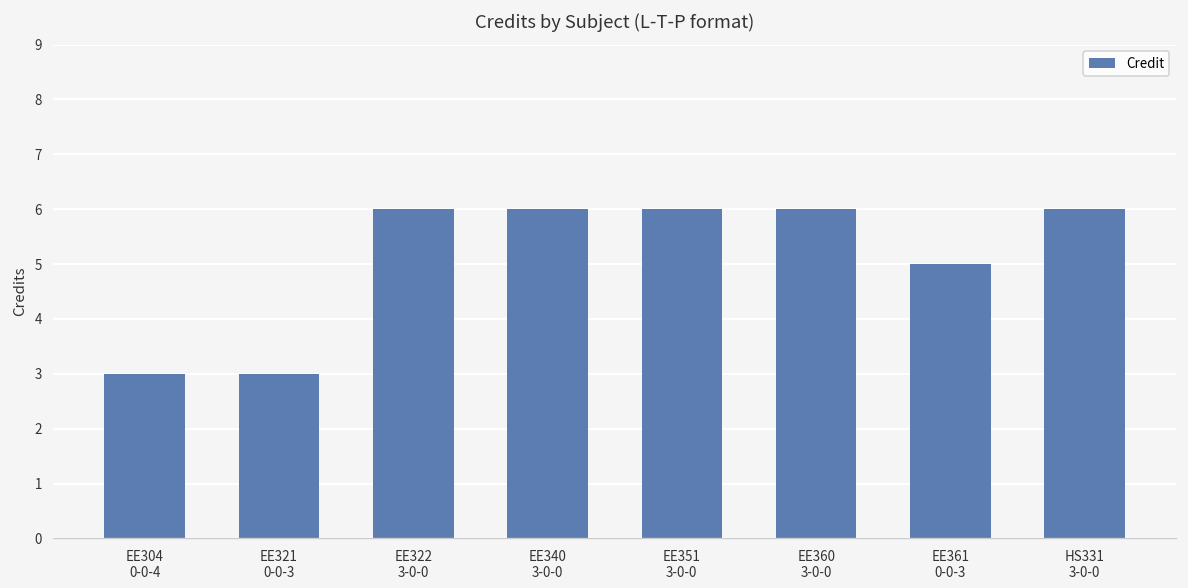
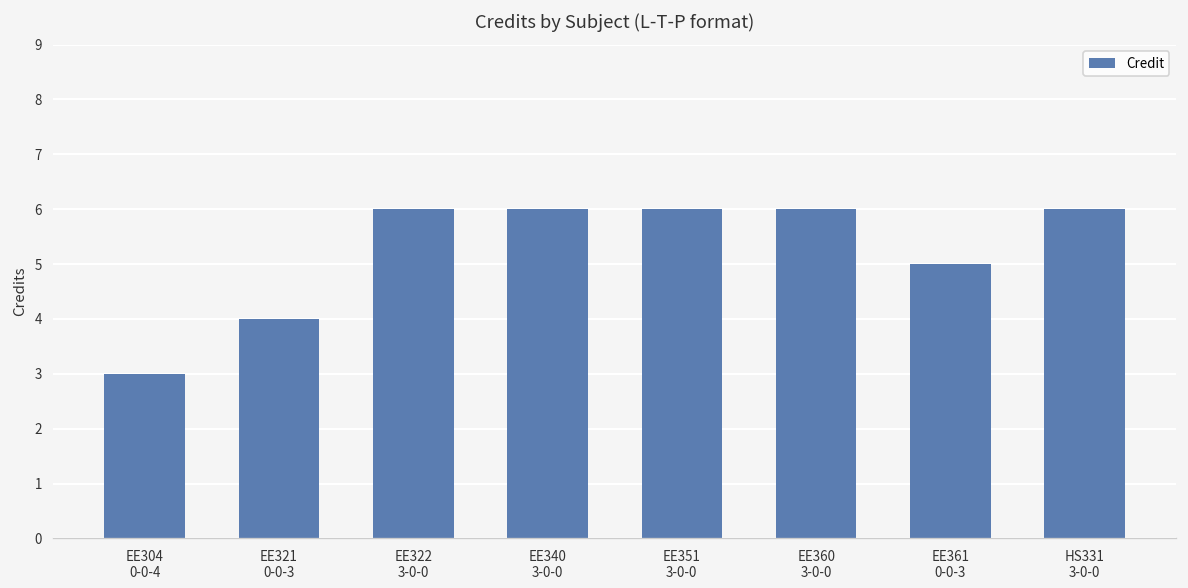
  {
    "EE304 0-0-4": 3,
-   "EE321 0-0-3": 3,
+   "EE321 0-0-3": 4,
    "EE322 3-0-0": 6,
    "EE340 3-0-0": 6,
    "EE351 3-0-0": 6,
    "EE360 3-0-0": 6,
    "EE361 0-0-3": 5,
    "HS331 3-0-0": 6
  }
